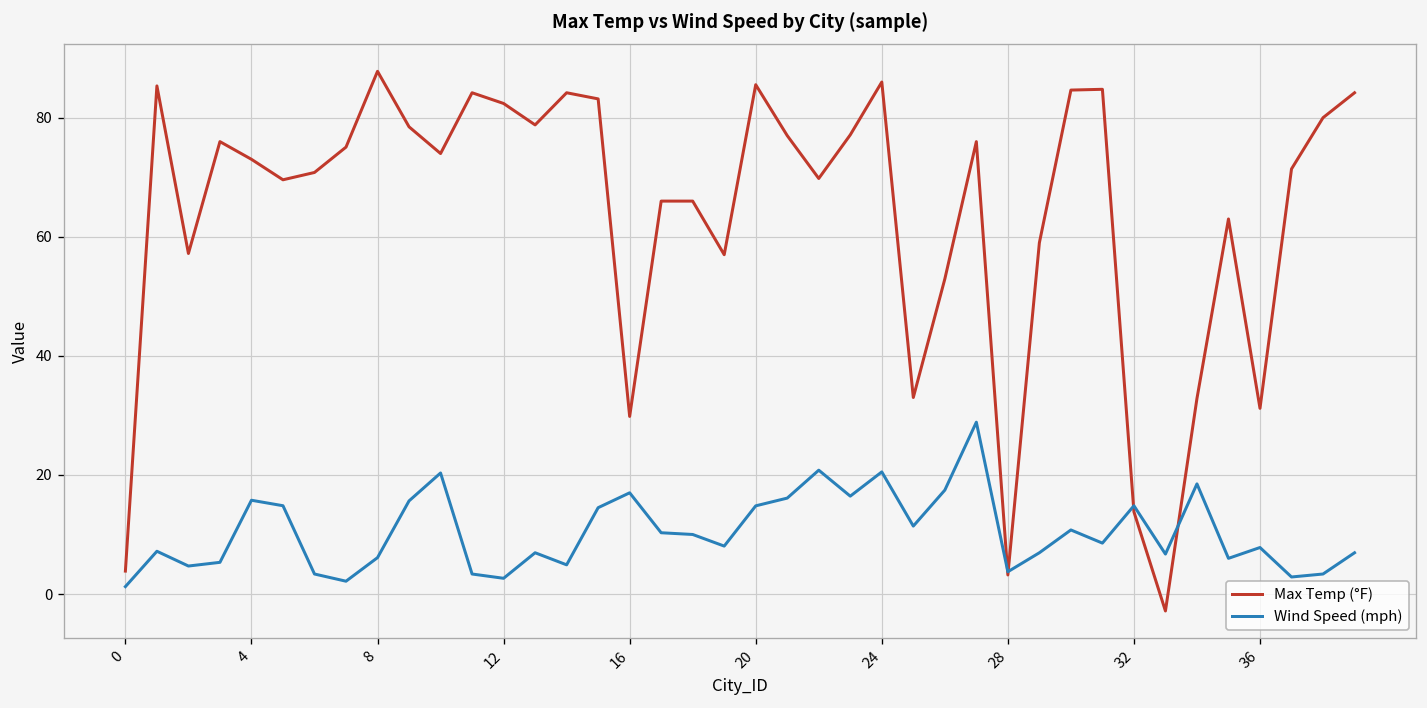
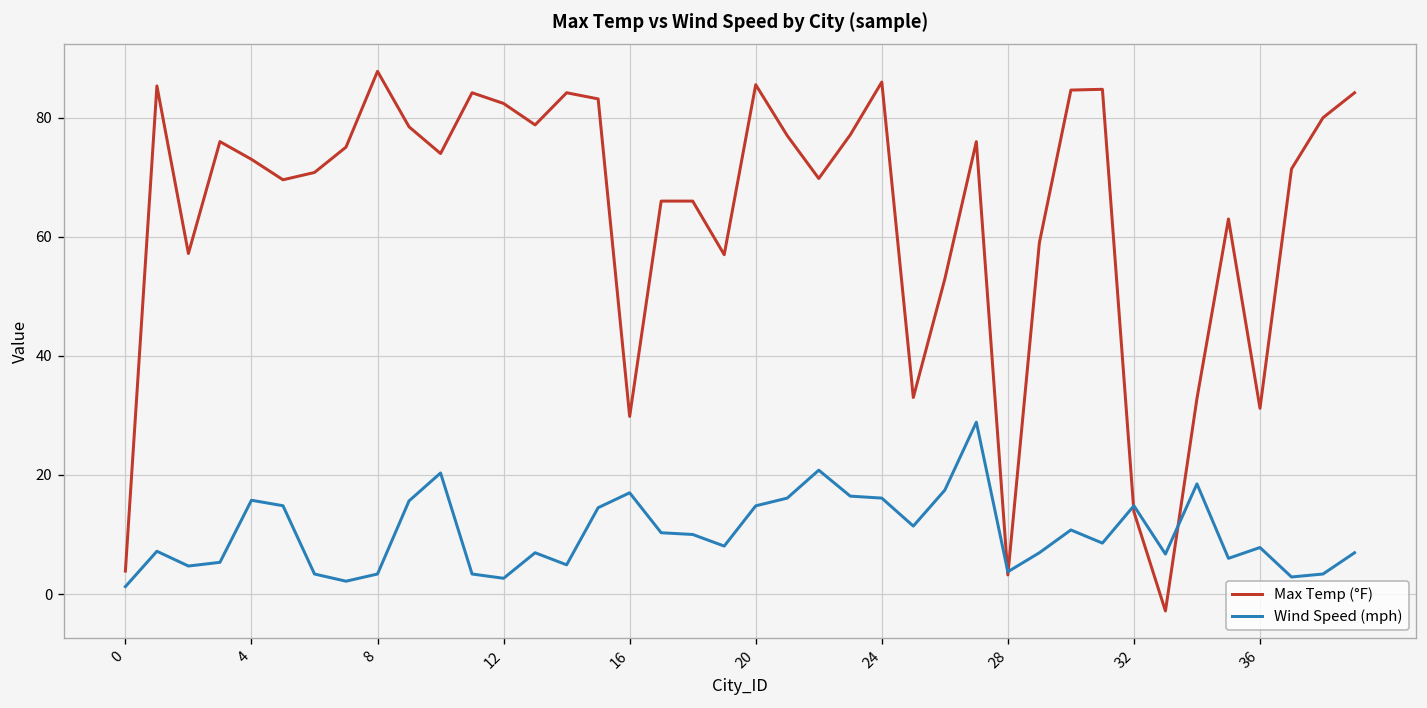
  {
    "Max Temp (°F)": {
      "0": 4,
      "4": 73,
      "8": 88,
      "12": 82,
      "16": 30,
      "20": 86,
      "24": 86,
      "28": 3,
      "32": 14,
      "36": 31
    },
    "Wind Speed (mph)": {
      "0": 1,
      "4": 16,
-     "8": 6,
+     "8": 3,
      "12": 3,
      "16": 17,
      "20": 15,
-     "24": 21,
+     "24": 16,
      "28": 4,
      "32": 15,
      "36": 8
    }
  }
